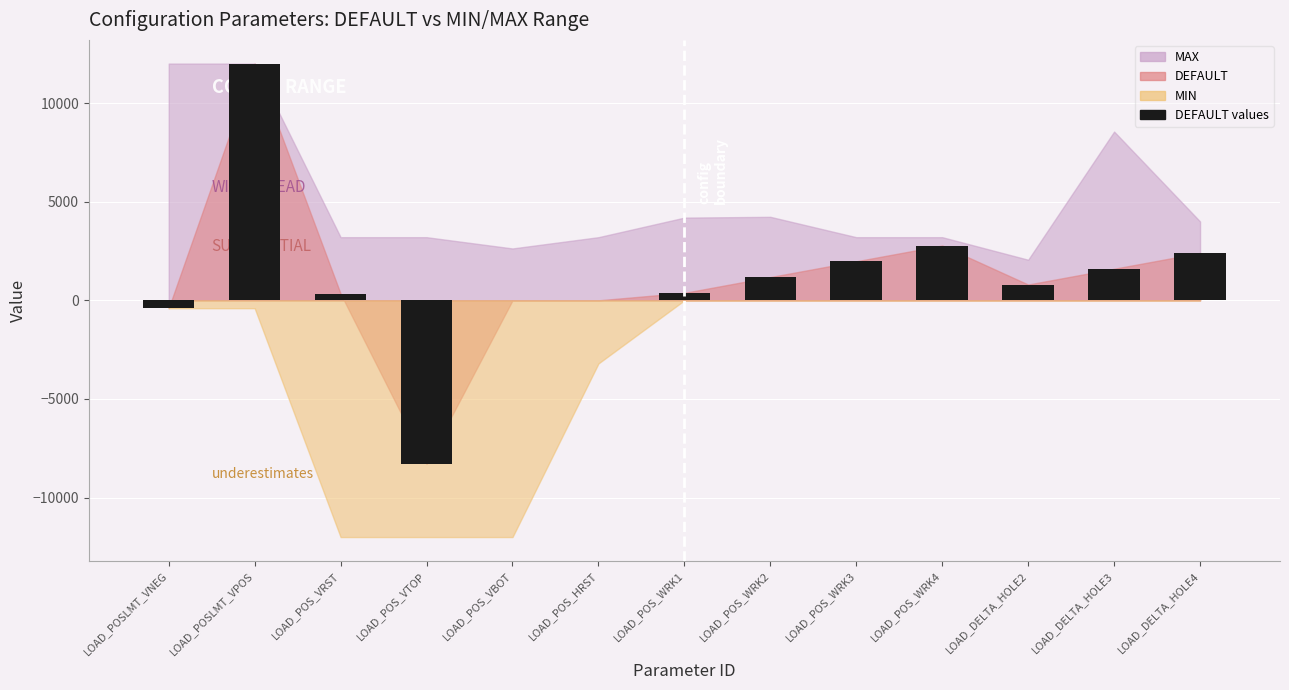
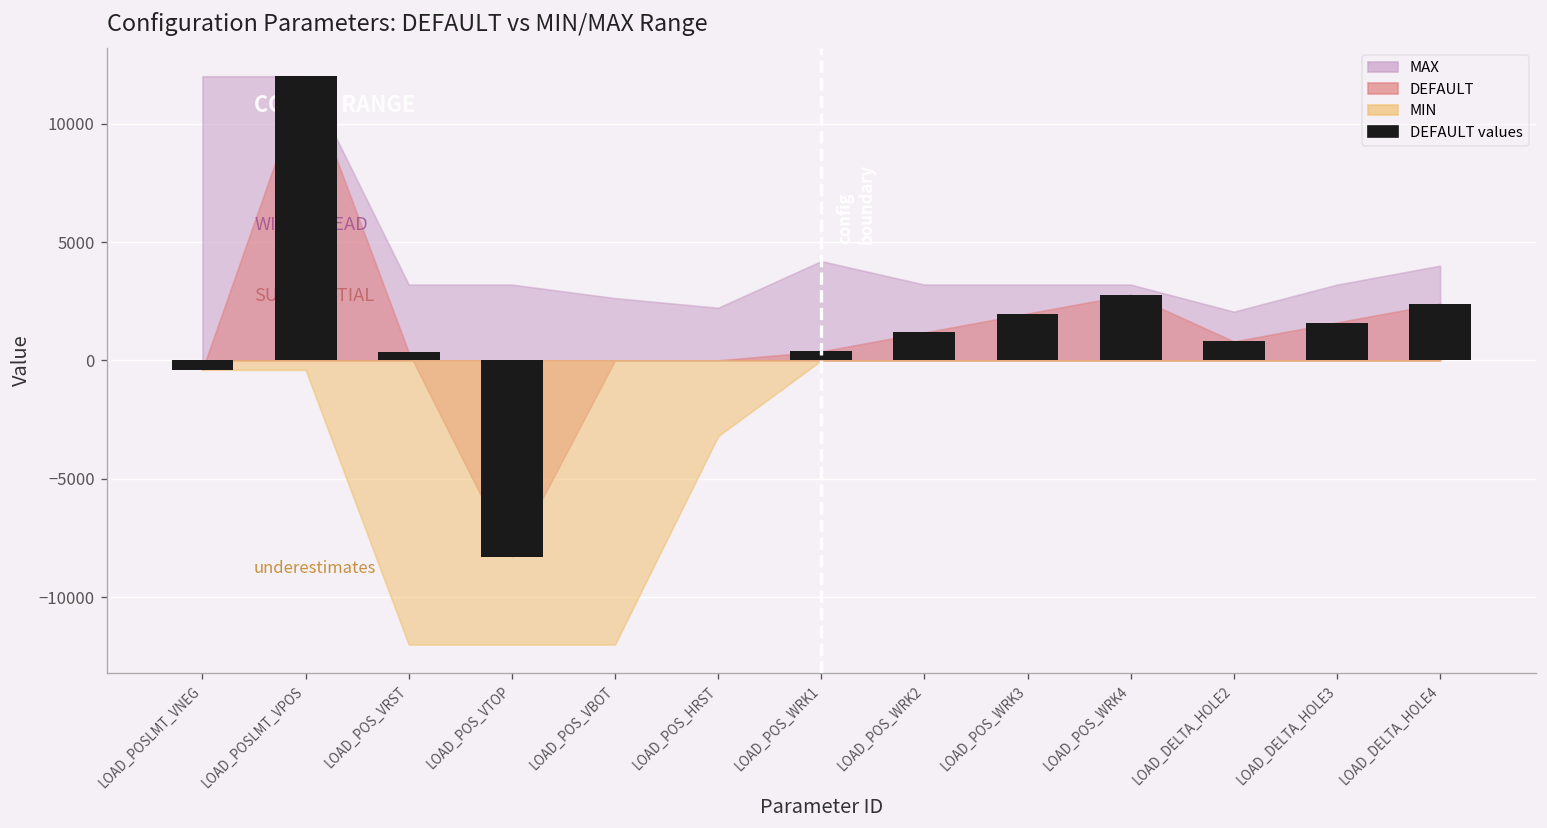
  {
    "MAX": {
      "LOAD_POSLMT_VNEG": 12000,
      "LOAD_POS_VRST": 3200,
      "LOAD_POS_VTOP": 3200,
      "LOAD_POS_VBOT": 2600,
-     "LOAD_POS_HRST": 3200,
+     "LOAD_POS_HRST": 2200,
      "LOAD_POS_WRK1": 4200,
-     "LOAD_POS_WRK2": 4200,
+     "LOAD_POS_WRK2": 3200,
      "LOAD_POS_WRK3": 3200,
      "LOAD_POS_WRK4": 3200,
      "LOAD_DELTA_HOLE2": 2100,
-     "LOAD_DELTA_HOLE3": 8600,
+     "LOAD_DELTA_HOLE3": 3200,
      "LOAD_DELTA_HOLE4": 4000
    }
  }
